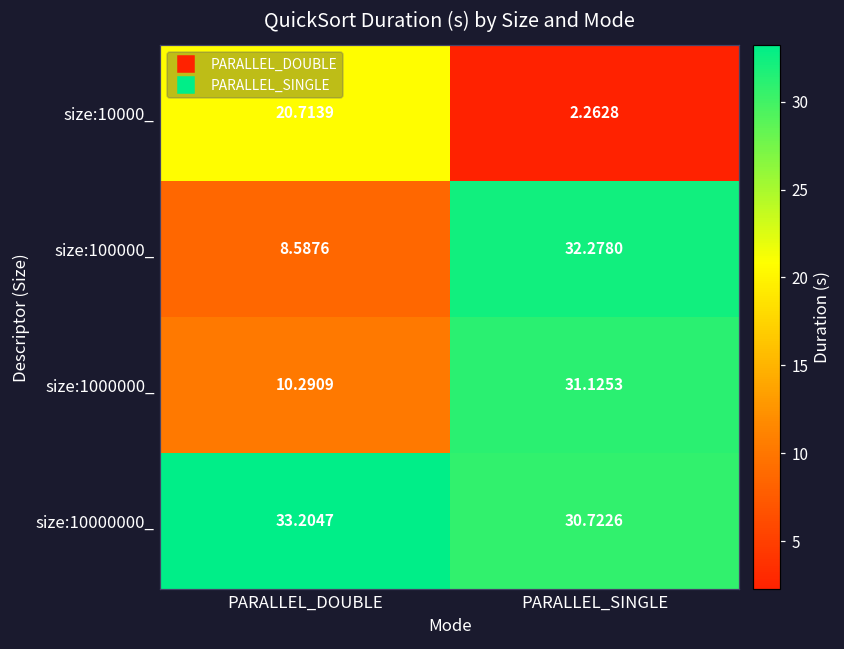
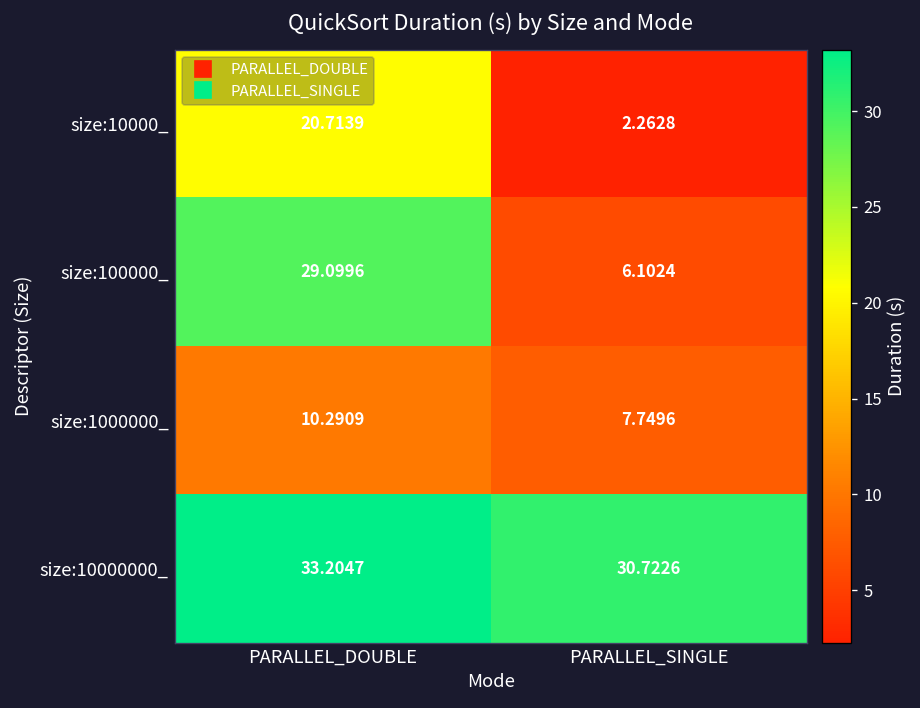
  {
    "size:10000_": {
      "PARALLEL_DOUBLE": 20.7139,
      "PARALLEL_SINGLE": 2.2628
    },
    "size:100000_": {
-     "PARALLEL_DOUBLE": 8.5876,
-     "PARALLEL_SINGLE": 32.2780
+     "PARALLEL_DOUBLE": 29.0996,
+     "PARALLEL_SINGLE": 6.1024
    },
    "size:1000000_": {
      "PARALLEL_DOUBLE": 10.2909,
-     "PARALLEL_SINGLE": 31.1253
+     "PARALLEL_SINGLE": 7.7496
    },
    "size:10000000_": {
      "PARALLEL_DOUBLE": 33.2047,
      "PARALLEL_SINGLE": 30.7226
    }
  }
